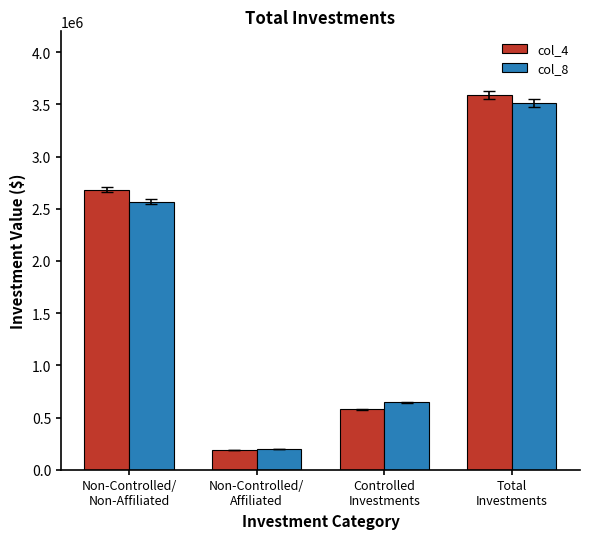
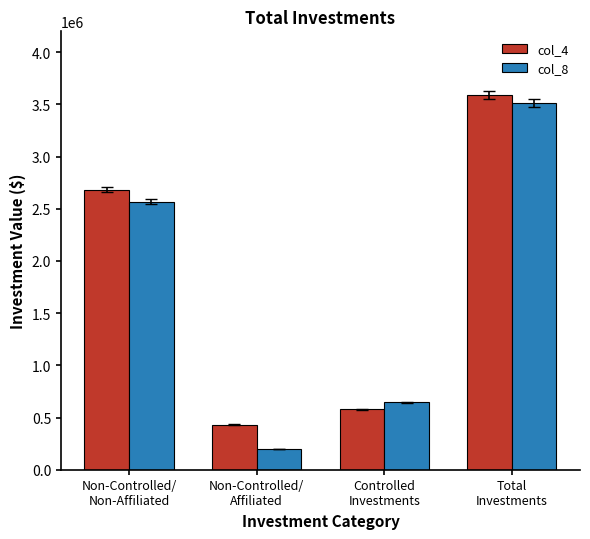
  {
    "col_4": {
      "Non-Controlled/ Non-Affiliated": 2680000,
-     "Non-Controlled/ Affiliated": 190000,
+     "Non-Controlled/ Affiliated": 430000,
      "Controlled Investments": 580000,
      "Total Investments": 3590000
    },
    "col_8": {
      "Non-Controlled/ Non-Affiliated": 2570000,
      "Non-Controlled/ Affiliated": 200000,
      "Controlled Investments": 640000,
      "Total Investments": 3510000
    }
  }
